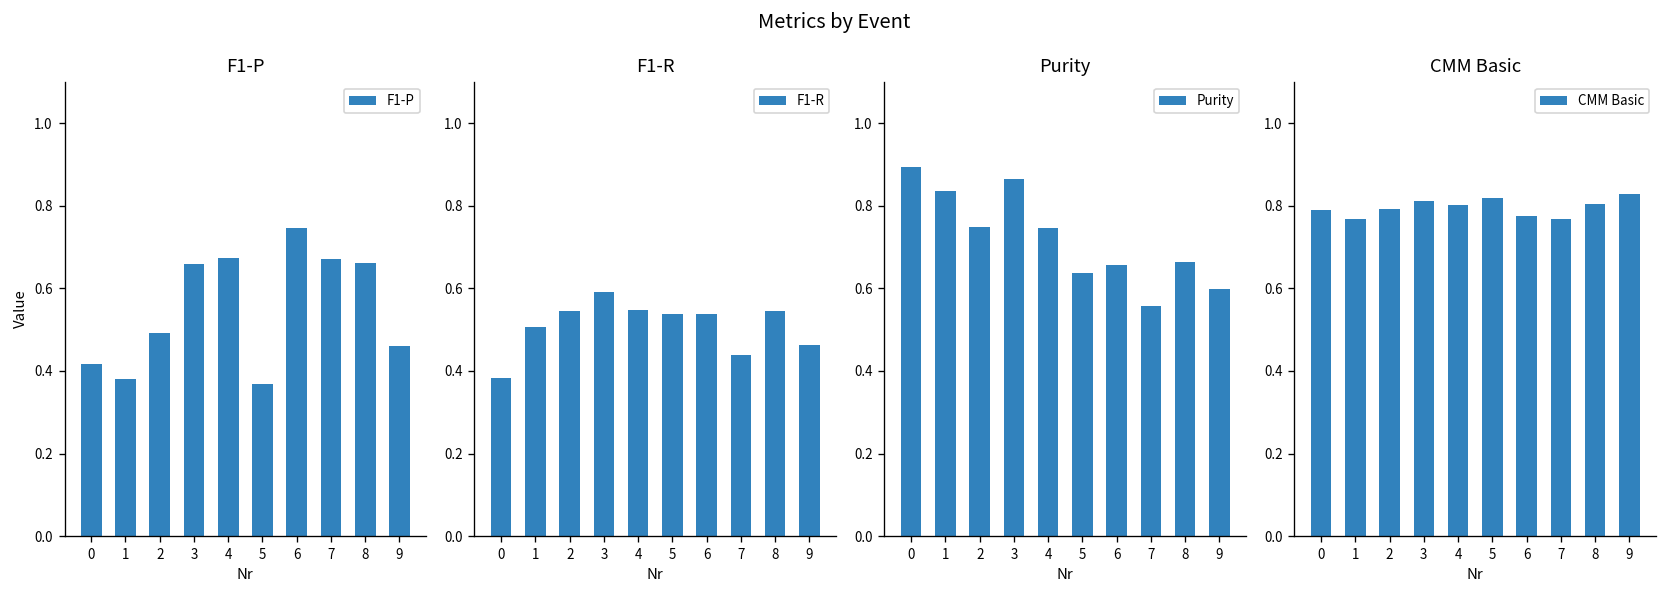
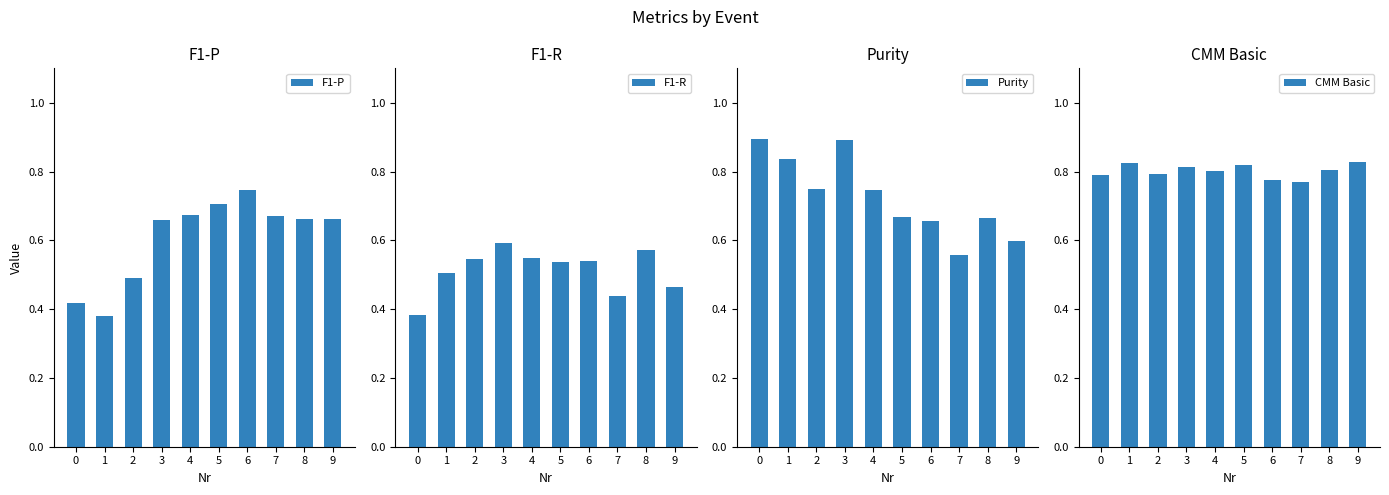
  {
    "F1-P": {
      "0": 0.42,
      "1": 0.38,
      "2": 0.49,
      "3": 0.66,
      "4": 0.67,
-     "5": 0.37,
+     "5": 0.71,
      "6": 0.75,
      "7": 0.67,
      "8": 0.66,
-     "9": 0.46
+     "9": 0.66
    },
    "F1-R": {
      "0": 0.38,
      "1": 0.51,
      "2": 0.55,
      "3": 0.59,
      "4": 0.55,
      "5": 0.54,
      "6": 0.54,
      "7": 0.44,
-     "8": 0.54,
+     "8": 0.57,
      "9": 0.46
    },
    "Purity": {
      "0": 0.89,
      "1": 0.84,
      "2": 0.75,
-     "3": 0.86,
+     "3": 0.89,
      "4": 0.75,
-     "5": 0.64,
+     "5": 0.67,
      "6": 0.66,
      "7": 0.56,
      "8": 0.66,
      "9": 0.60
    },
    "CMM Basic": {
      "0": 0.79,
-     "1": 0.77,
+     "1": 0.82,
      "2": 0.79,
      "3": 0.81,
      "4": 0.80,
      "5": 0.82,
      "6": 0.78,
      "7": 0.77,
      "8": 0.80,
      "9": 0.83
    }
  }
